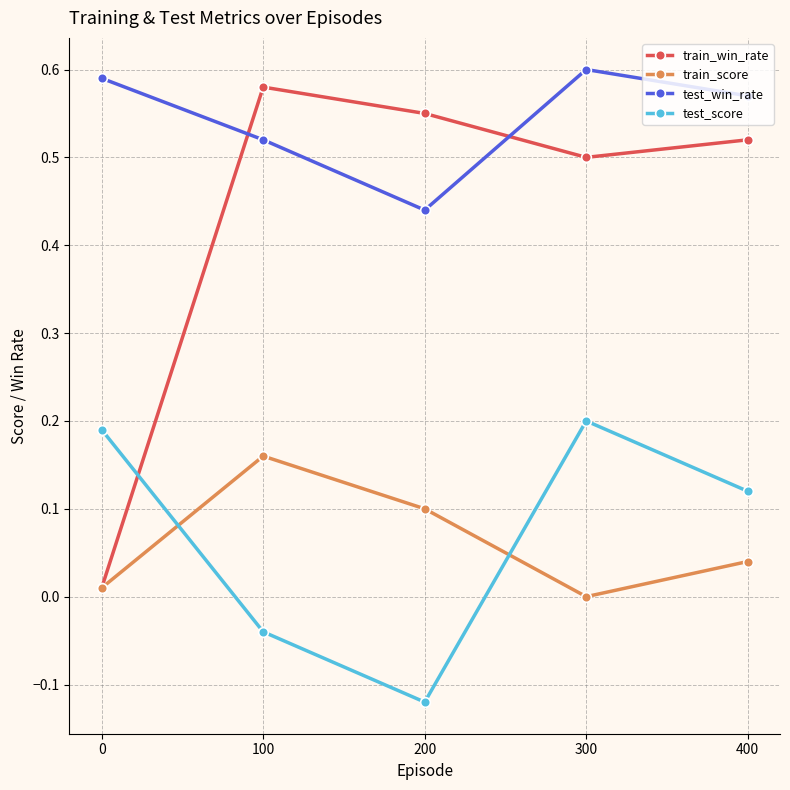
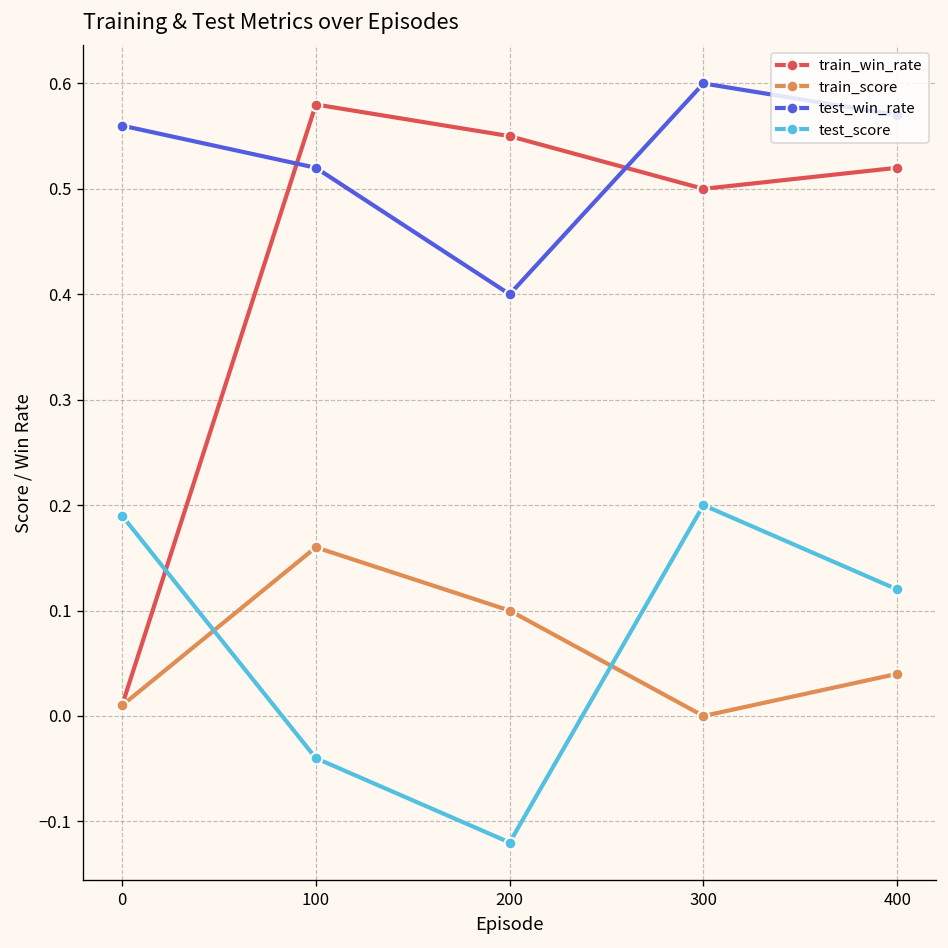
  {
    "test_win_rate": {
-     "0": 0.59,
+     "0": 0.56,
      "100": 0.52,
-     "200": 0.44,
+     "200": 0.40,
      "300": 0.60
    },
    "test_score": {
      "0": 0.19,
      "100": -0.04,
      "200": -0.12,
      "300": 0.20,
      "400": 0.12
    }
  }
